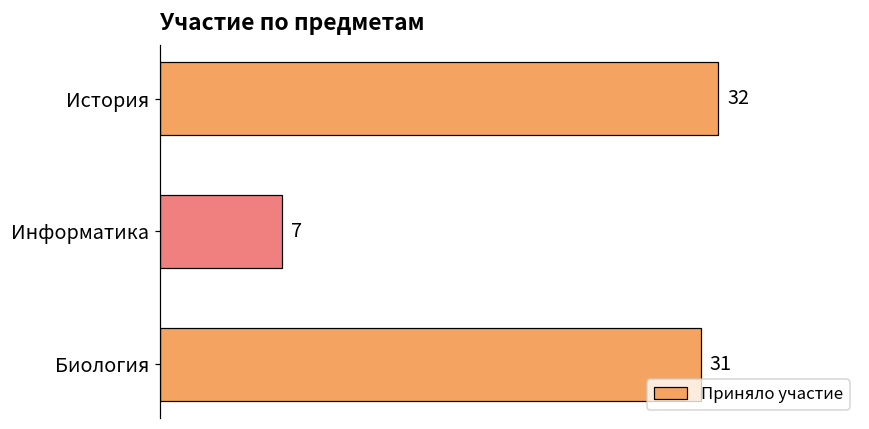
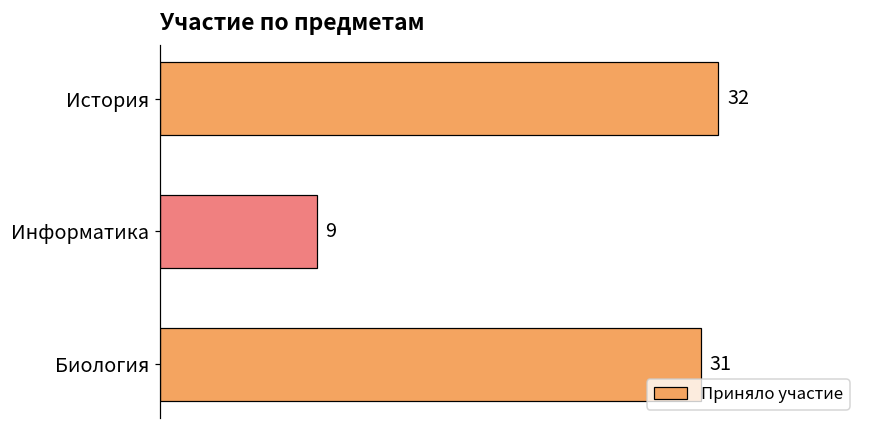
  {
    "История": 32,
-   "Информатика": 7,
+   "Информатика": 9,
    "Биология": 31
  }
